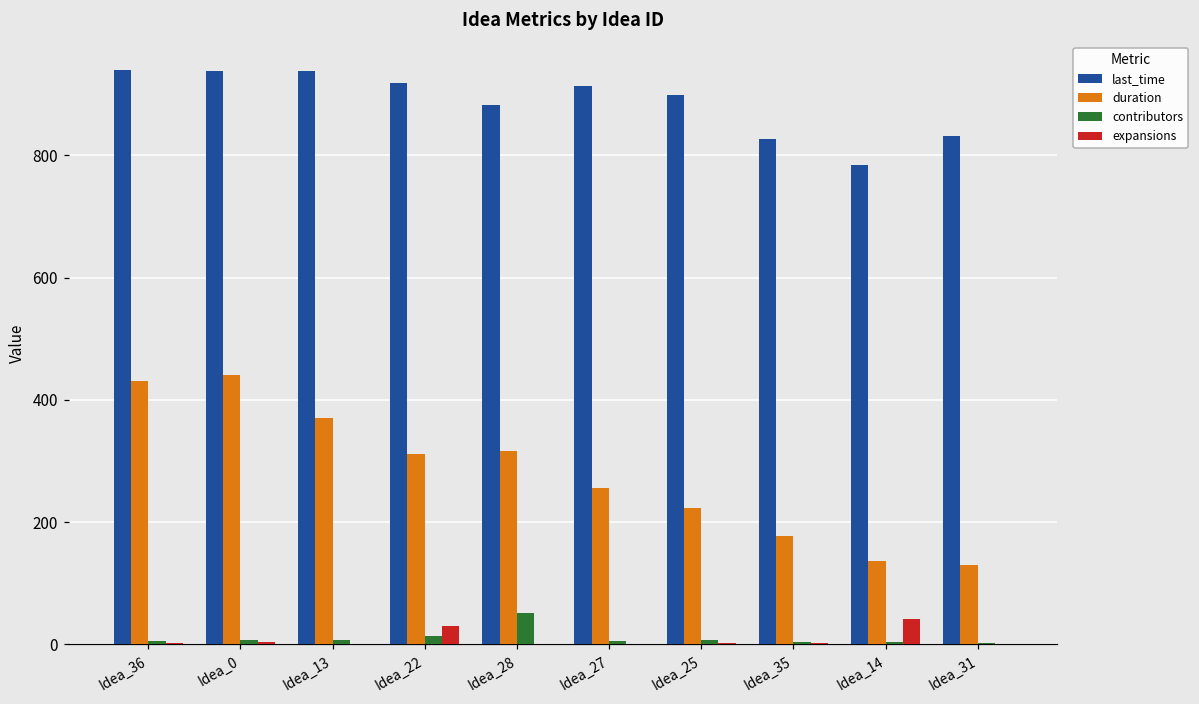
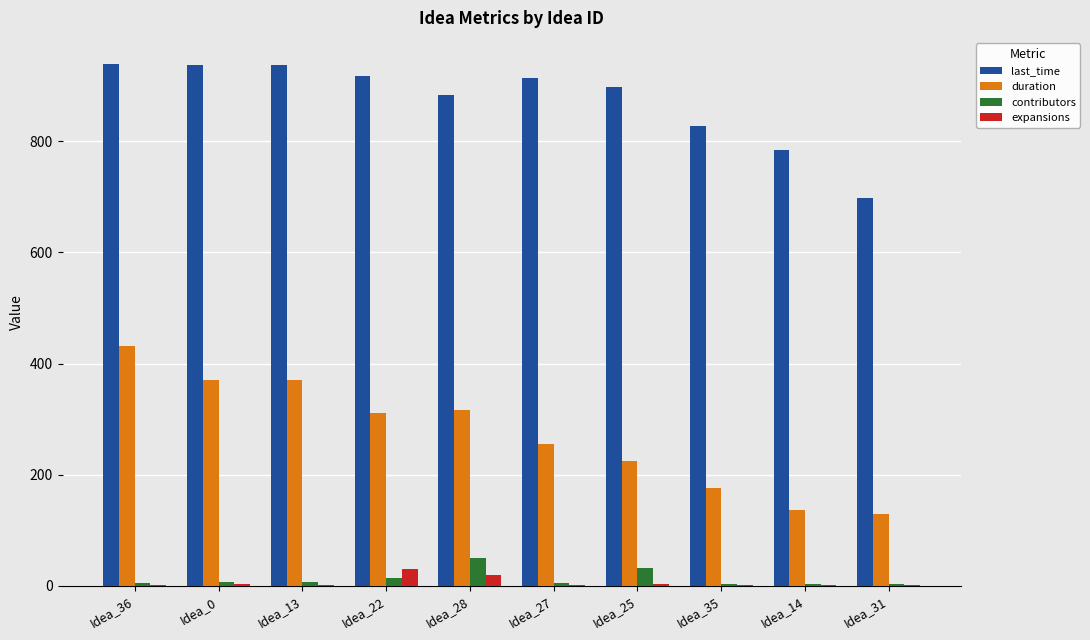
  {
    "last_time": {
      "Idea_36": 940,
      "Idea_0": 940,
      "Idea_13": 940,
      "Idea_22": 920,
      "Idea_28": 880,
      "Idea_27": 910,
      "Idea_25": 900,
      "Idea_35": 830,
      "Idea_14": 790,
-     "Idea_31": 830
+     "Idea_31": 700
    },
    "duration": {
      "Idea_36": 430,
-     "Idea_0": 440,
+     "Idea_0": 370,
      "Idea_13": 370,
      "Idea_22": 310,
      "Idea_28": 320,
      "Idea_27": 260,
      "Idea_25": 220,
      "Idea_35": 180,
      "Idea_14": 140,
      "Idea_31": 130
    },
    "contributors": {
      "Idea_36": 10,
      "Idea_0": 10,
      "Idea_13": 10,
      "Idea_22": 10,
      "Idea_28": 50,
      "Idea_27": 10,
-     "Idea_25": 10
+     "Idea_25": 30
    },
    "expansions": {
      "Idea_22": 30,
-     "Idea_28": 0,
-     "Idea_14": 40
+     "Idea_28": 20,
+     "Idea_14": 0
    }
  }
